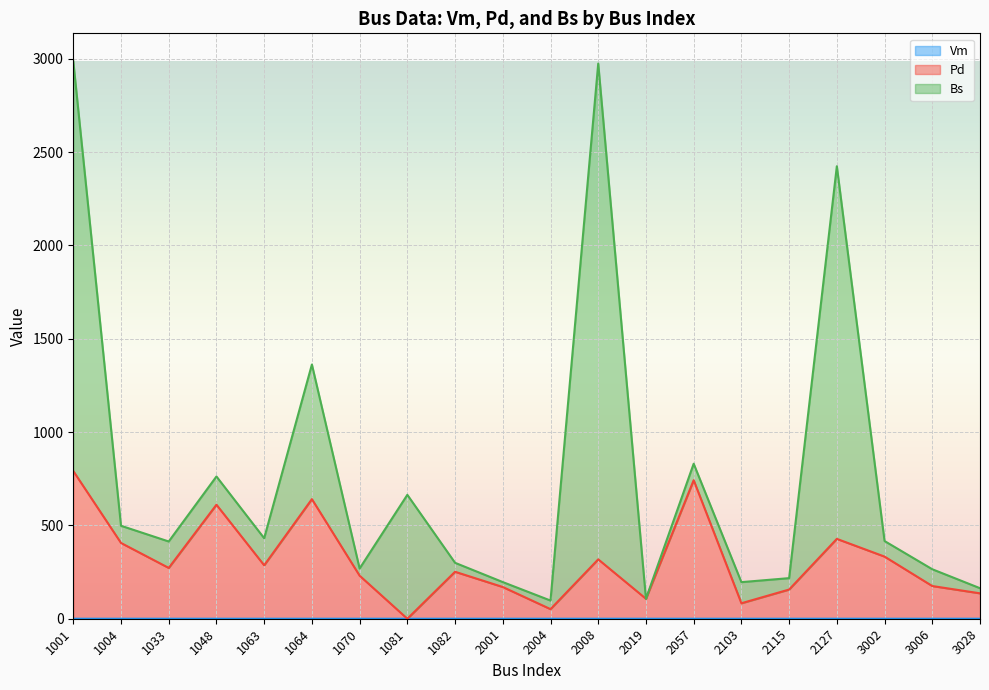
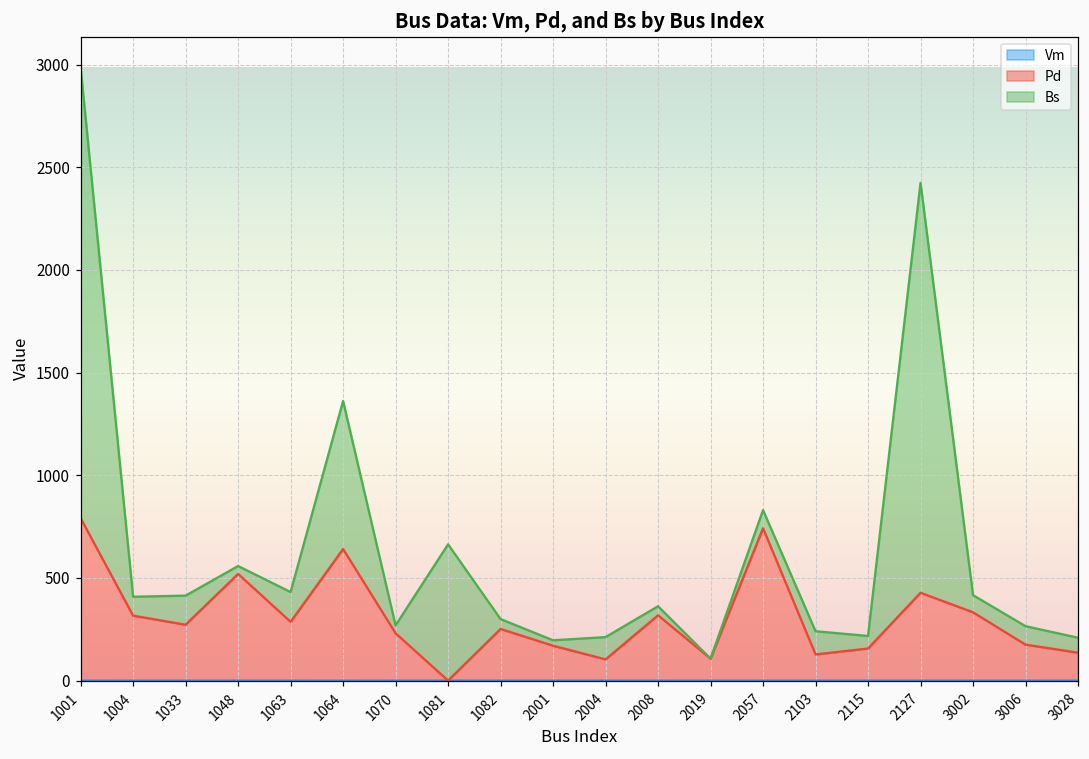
  {
    "Vm": {
      "1001": 0,
      "1004": 0,
      "1033": 0,
      "1048": 0,
      "1063": 0,
      "1064": 0,
      "1070": 0,
      "1082": 0,
      "2001": 0,
      "2004": 0,
      "2008": 0,
      "2019": 0,
      "2057": 0,
      "2103": 0,
      "2115": 0,
      "2127": 0,
      "3002": 0,
      "3006": 0,
      "3028": 0
    },
    "Pd": {
      "1001": 790,
-     "1004": 410,
+     "1004": 320,
      "1033": 270,
-     "1048": 610,
+     "1048": 520,
      "1063": 290,
      "1064": 640,
      "1070": 230,
      "1082": 250,
      "2001": 170,
-     "2004": 50,
+     "2004": 100,
      "2008": 320,
      "2057": 740,
-     "2103": 80,
+     "2103": 130,
      "2115": 160,
      "2127": 430,
      "3002": 330,
      "3006": 180,
      "3028": 140
    },
    "Bs": {
      "1001": 2200,
      "1004": 90,
      "1033": 140,
-     "1048": 150,
+     "1048": 40,
      "1063": 150,
      "1064": 720,
      "1070": 40,
      "1081": 660,
      "1082": 50,
      "2001": 30,
-     "2004": 50,
-     "2008": 2660,
+     "2004": 110,
+     "2008": 40,
      "2057": 90,
      "2103": 110,
      "2115": 60,
      "2127": 2000,
      "3002": 80,
      "3006": 90,
-     "3028": 30
+     "3028": 70
    }
  }
